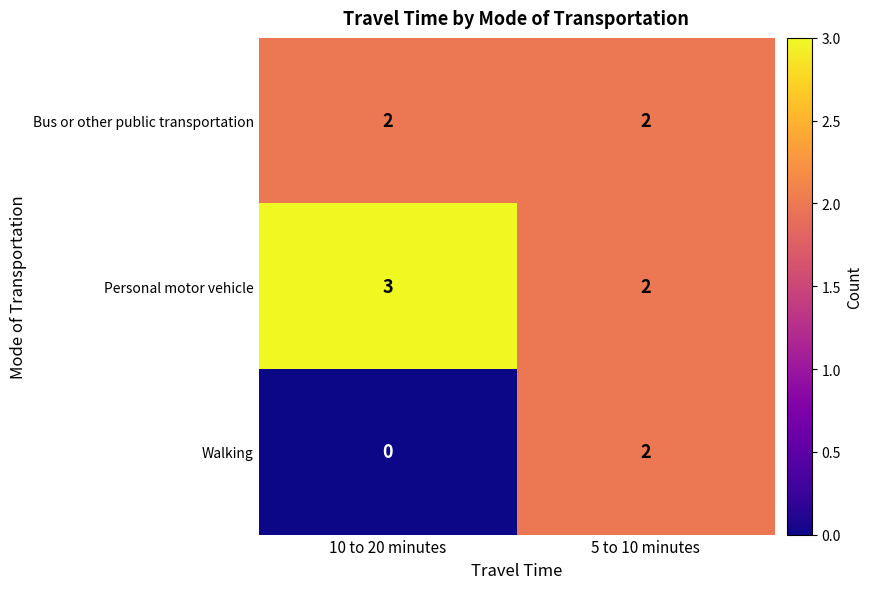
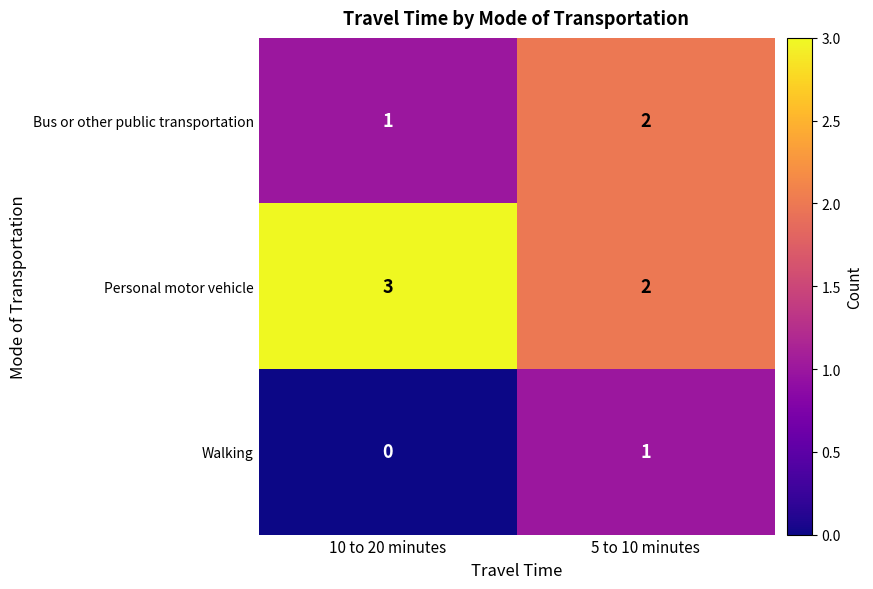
  {
    "Bus or other public transportation": {
-     "10 to 20 minutes": 2,
+     "10 to 20 minutes": 1,
      "5 to 10 minutes": 2
    },
    "Personal motor vehicle": {
      "10 to 20 minutes": 3,
      "5 to 10 minutes": 2
    },
    "Walking": {
      "10 to 20 minutes": 0,
-     "5 to 10 minutes": 2
+     "5 to 10 minutes": 1
    }
  }
